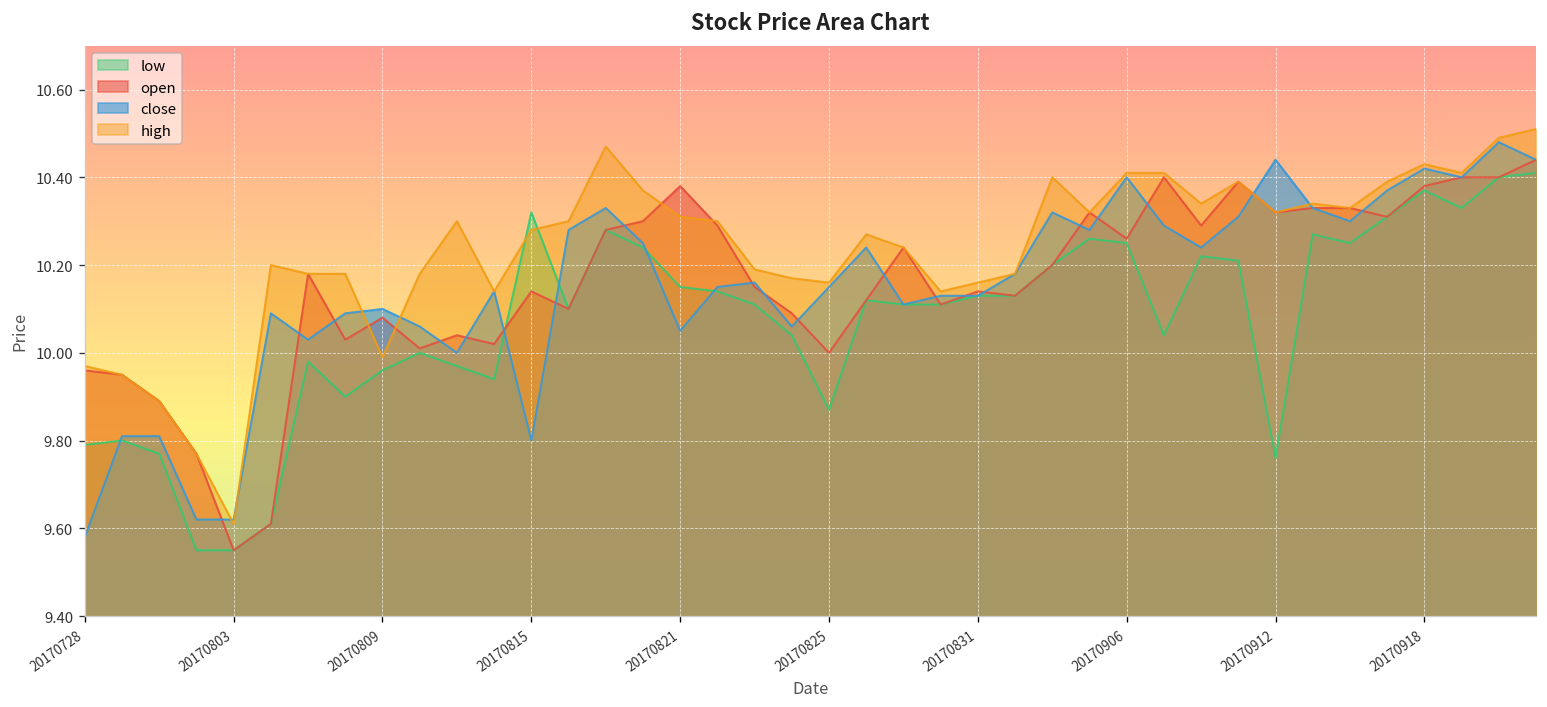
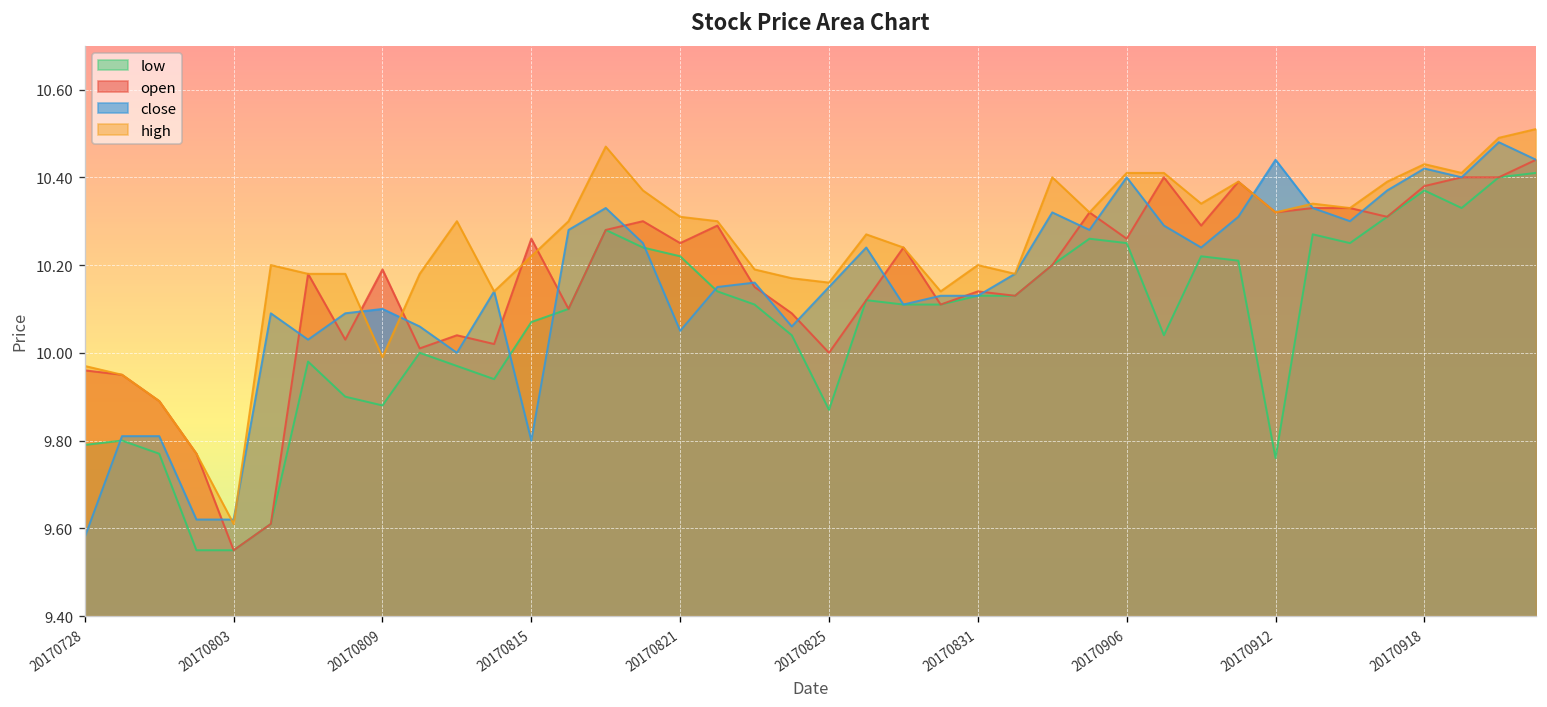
  {
    "low": {
      "20170728": 9.79,
-     "20170809": 9.96,
-     "20170815": 10.32,
-     "20170821": 10.15,
+     "20170809": 9.88,
+     "20170815": 10.07,
+     "20170821": 10.22,
      "20170825": 9.87,
      "20170906": 10.25,
      "20170912": 9.76,
      "20170918": 10.37
    },
    "open": {
      "20170728": 9.96,
-     "20170809": 10.08,
-     "20170815": 10.14,
-     "20170821": 10.38,
+     "20170809": 10.19,
+     "20170815": 10.26,
+     "20170821": 10.25,
      "20170825": 10.00,
      "20170831": 10.14,
      "20170906": 10.26,
      "20170918": 10.38
    },
    "close": {
      "20170728": 9.58,
      "20170803": 9.62,
      "20170809": 10.10,
      "20170815": 9.80,
      "20170821": 10.05,
      "20170825": 10.15,
      "20170906": 10.40,
      "20170912": 10.44,
      "20170918": 10.42
    },
    "high": {
      "20170728": 9.97,
      "20170803": 9.61,
      "20170809": 9.99,
-     "20170815": 10.28,
+     "20170815": 10.22,
      "20170821": 10.31,
      "20170825": 10.16,
-     "20170831": 10.16,
+     "20170831": 10.20,
      "20170906": 10.41,
      "20170918": 10.43
    }
  }
